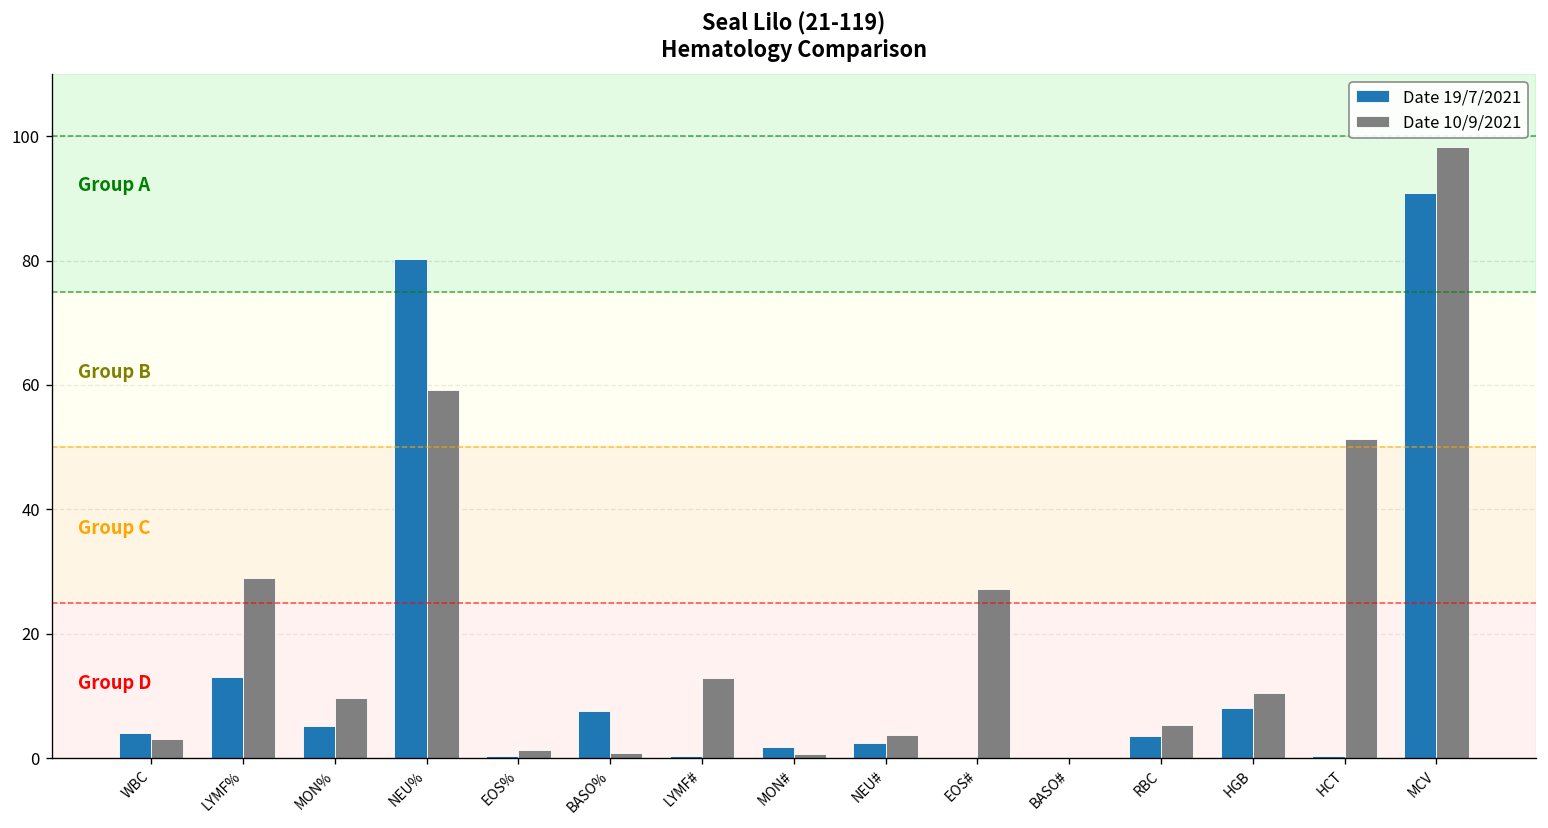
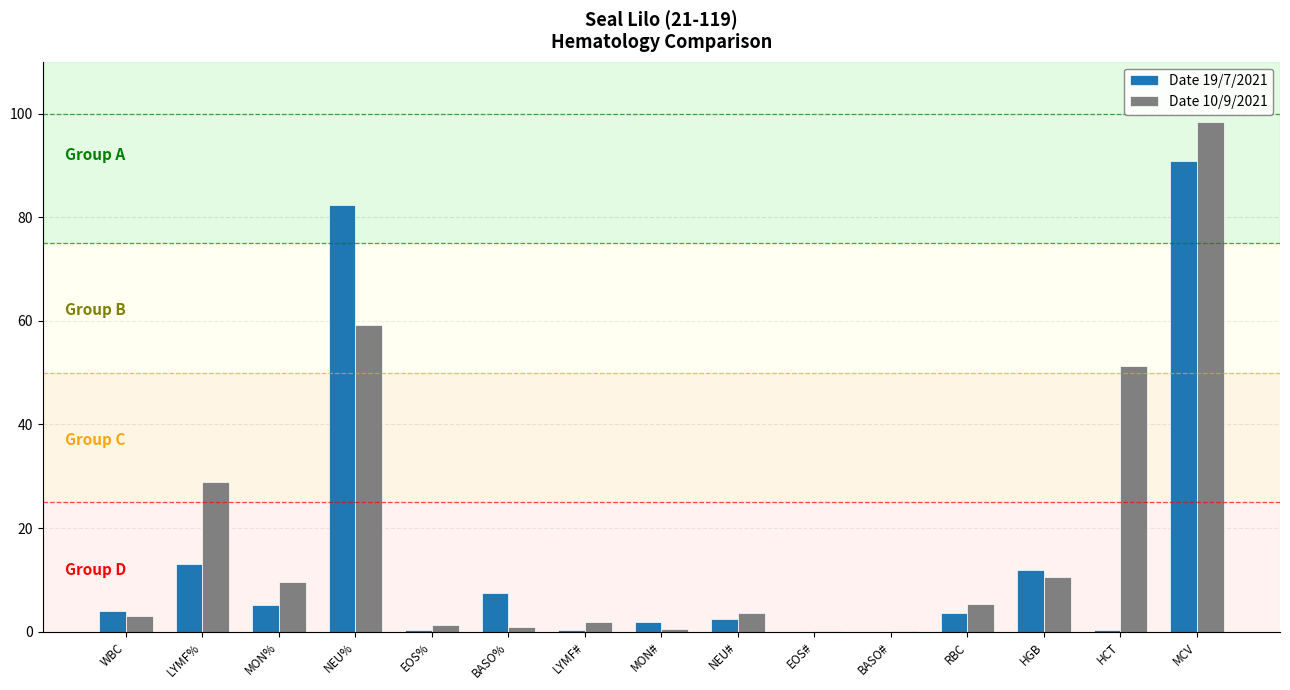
  {
    "Date 19/7/2021": {
      "WBC": 4,
      "LYMF%": 13,
      "MON%": 5,
-     "NEU%": 80,
+     "NEU%": 82,
      "BASO%": 8,
      "MON#": 2,
      "NEU#": 2,
      "RBC": 4,
-     "HGB": 8,
+     "HGB": 12,
      "MCV": 91
    },
    "Date 10/9/2021": {
      "WBC": 3,
      "LYMF%": 29,
      "MON%": 10,
      "NEU%": 59,
      "EOS%": 1,
      "BASO%": 1,
-     "LYMF#": 13,
+     "LYMF#": 2,
      "MON#": 1,
      "NEU#": 4,
-     "EOS#": 27,
+     "EOS#": 0,
      "RBC": 5,
      "HGB": 11,
      "HCT": 51,
      "MCV": 98
    }
  }
